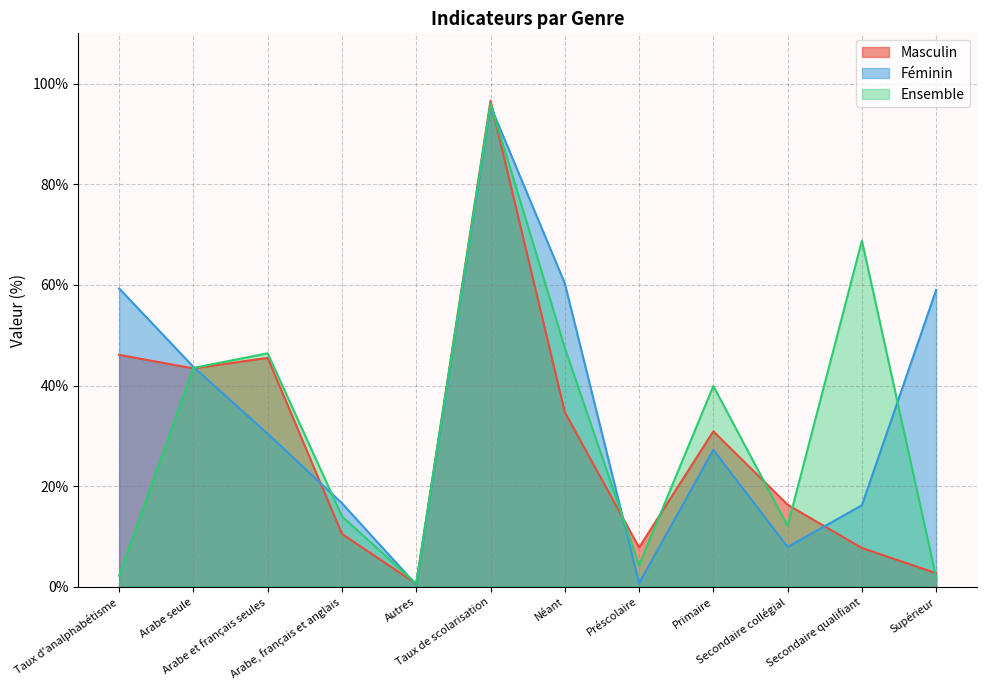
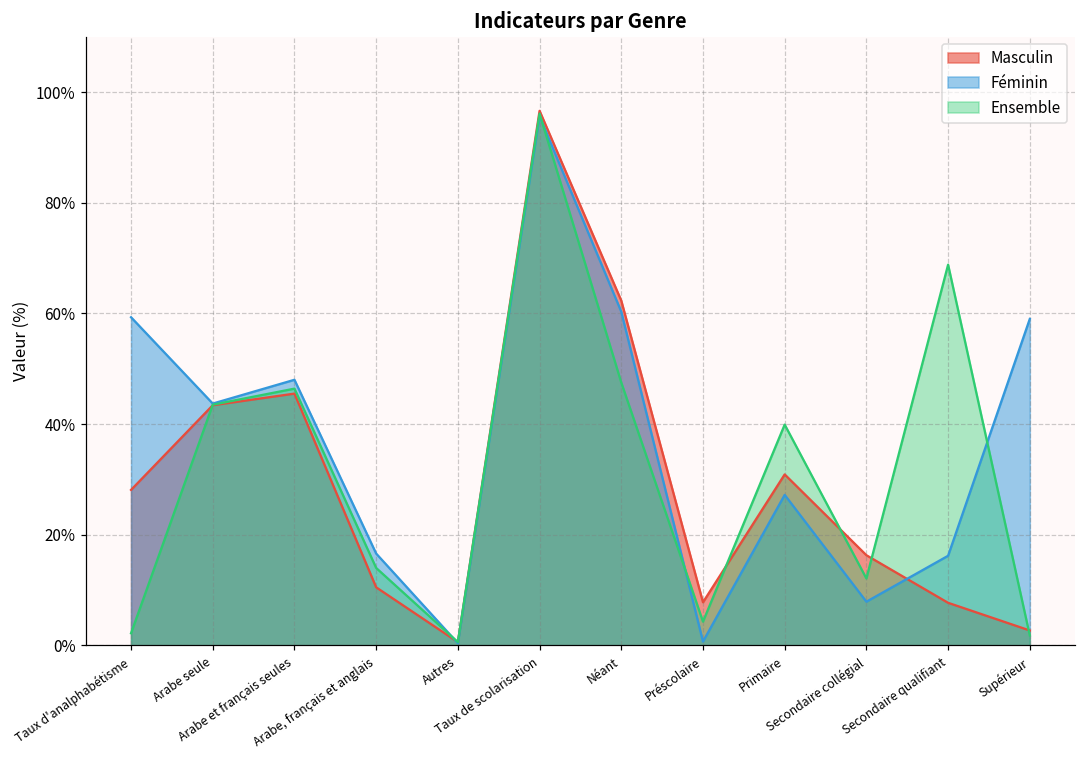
  {
    "Masculin": {
-     "Taux d'analphabétisme": "46%",
+     "Taux d'analphabétisme": "28%",
      "Arabe et français seules": "46%",
      "Arabe, français et anglais": "11%",
      "Taux de scolarisation": "97%",
-     "Néant": "35%",
+     "Néant": "62%",
      "Préscolaire": "8%",
      "Primaire": "31%",
      "Secondaire collégial": "16%",
      "Secondaire qualifiant": "8%",
      "Supérieur": "3%"
    },
    "Féminin": {
      "Taux d'analphabétisme": "59%",
-     "Arabe et français seules": "30%",
+     "Arabe et français seules": "48%",
      "Arabe, français et anglais": "17%",
      "Néant": "60%",
      "Préscolaire": "1%",
      "Primaire": "27%",
      "Secondaire collégial": "8%",
      "Secondaire qualifiant": "16%",
      "Supérieur": "59%"
    },
    "Ensemble": {
      "Taux d'analphabétisme": "2%",
      "Arabe et français seules": "46%",
      "Arabe, français et anglais": "14%",
      "Néant": "48%",
      "Préscolaire": "4%",
      "Primaire": "40%",
      "Secondaire collégial": "12%",
      "Secondaire qualifiant": "69%",
      "Supérieur": "2%"
    }
  }
